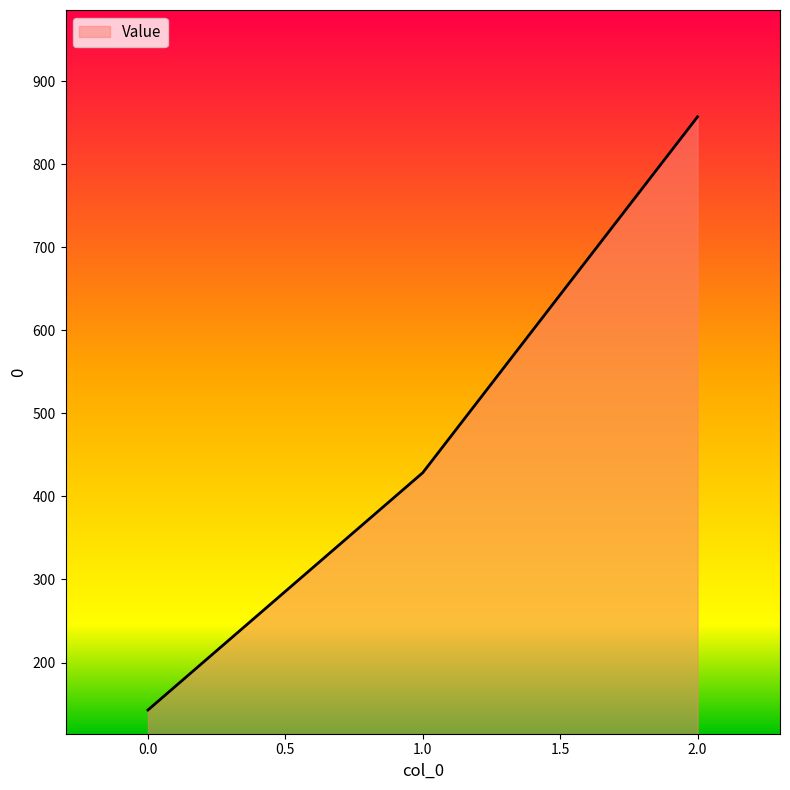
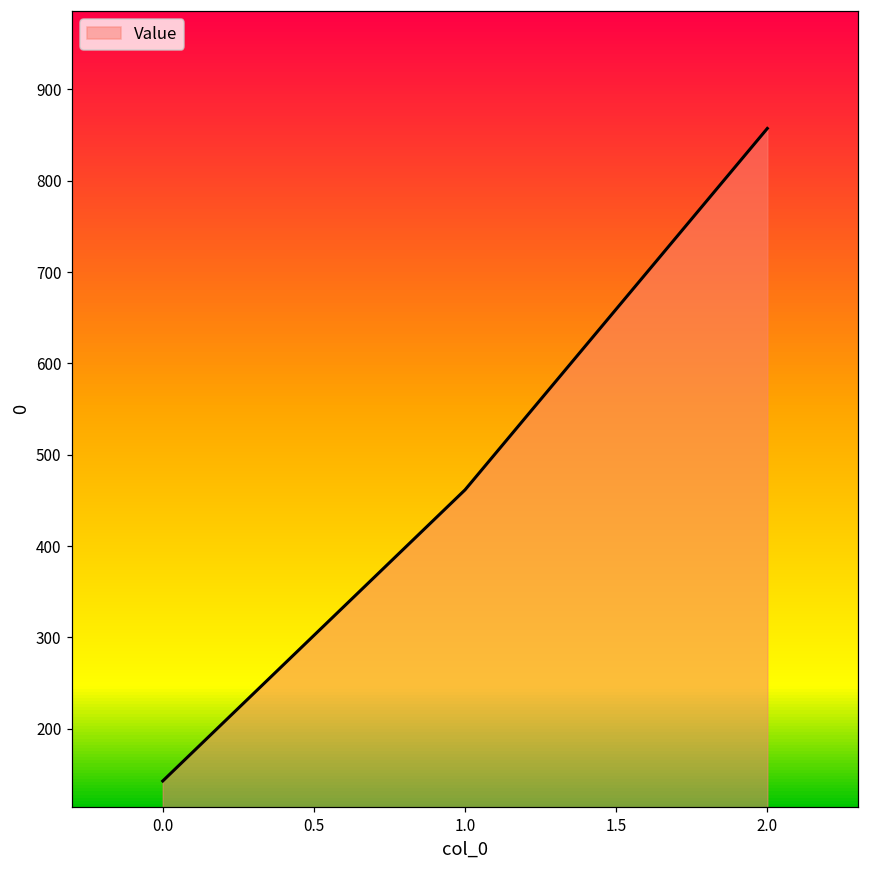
  {
    "0.0": 140,
-   "1.0": 430,
+   "1.0": 460,
    "2.0": 860
  }
